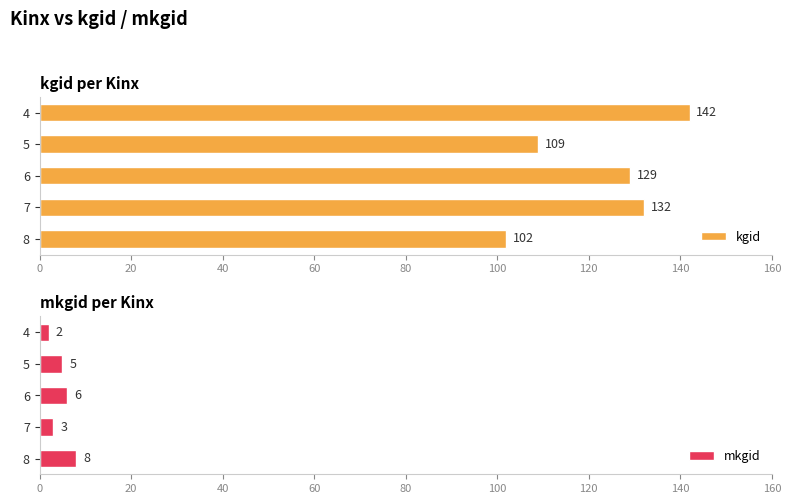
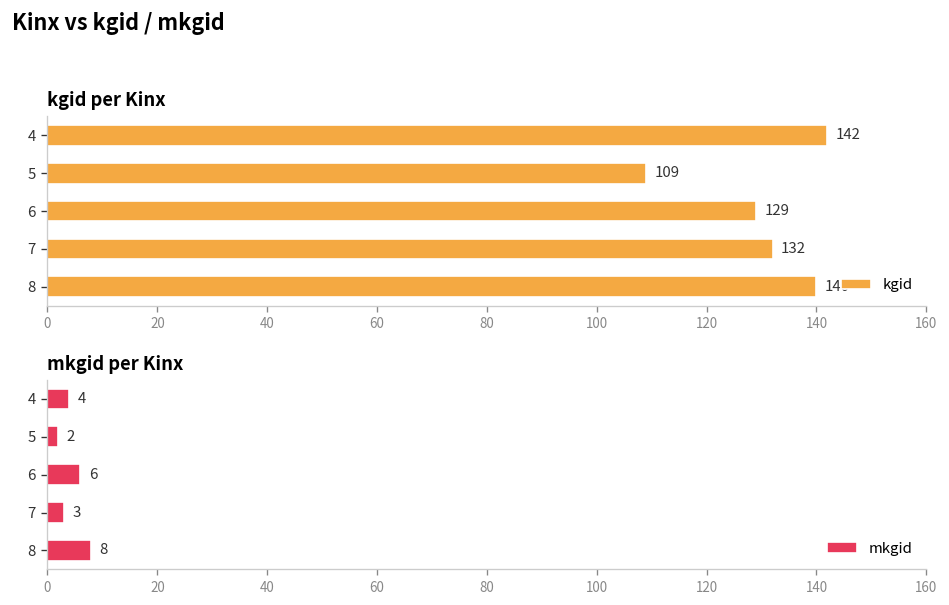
  {
    "kgid per Kinx": {
-     "8": 102
+     "8": 140
    },
    "mkgid per Kinx": {
-     "4": 2,
-     "5": 5,
+     "4": 4,
+     "5": 2,
      "6": 6,
      "7": 3,
      "8": 8
    }
  }
